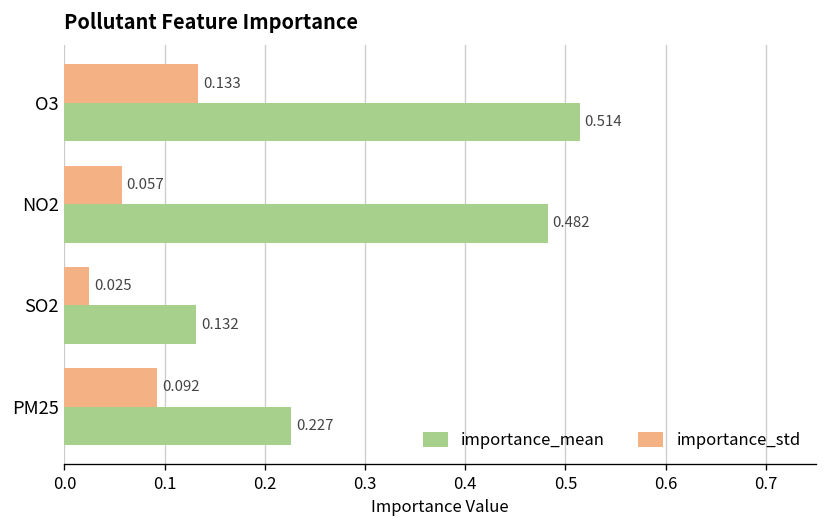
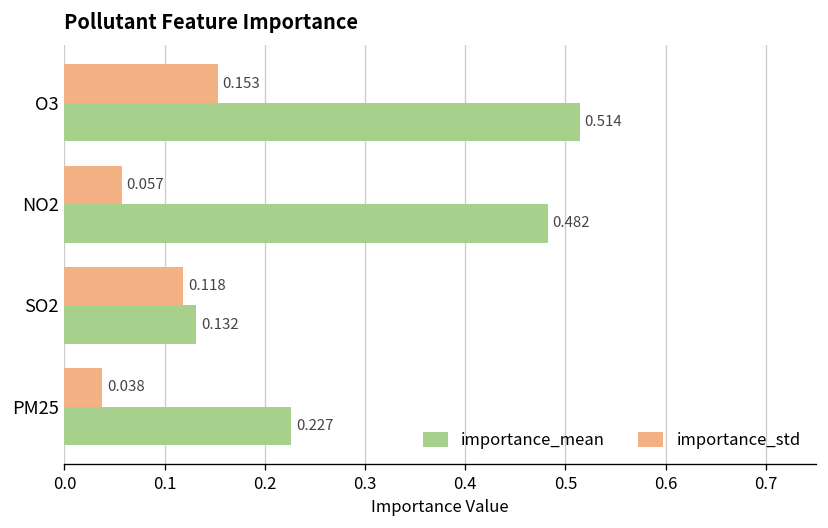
  {
    "importance_mean": {
      "O3": 0.514,
      "NO2": 0.482,
      "SO2": 0.132,
      "PM25": 0.227
    },
    "importance_std": {
-     "O3": 0.133,
+     "O3": 0.153,
      "NO2": 0.057,
-     "SO2": 0.025,
-     "PM25": 0.092
+     "SO2": 0.118,
+     "PM25": 0.038
    }
  }
